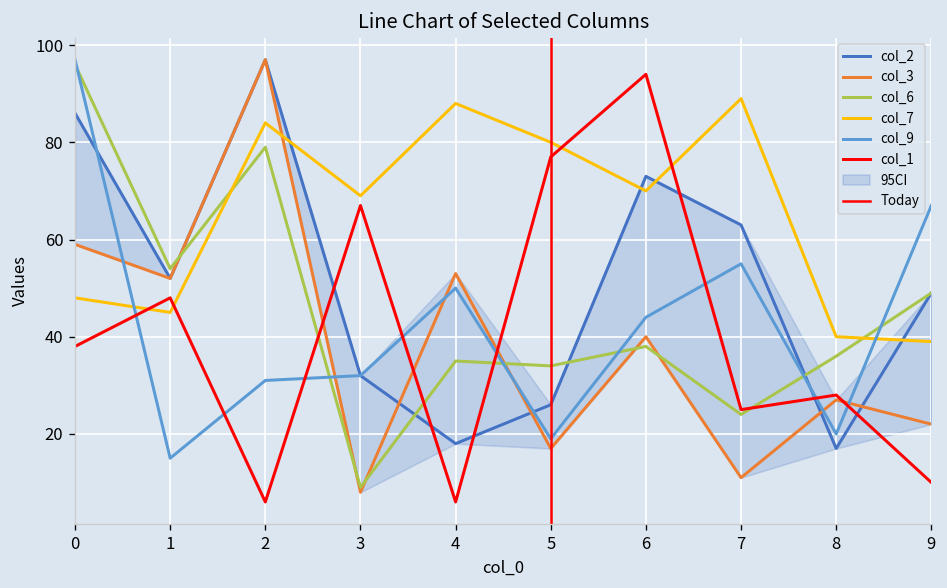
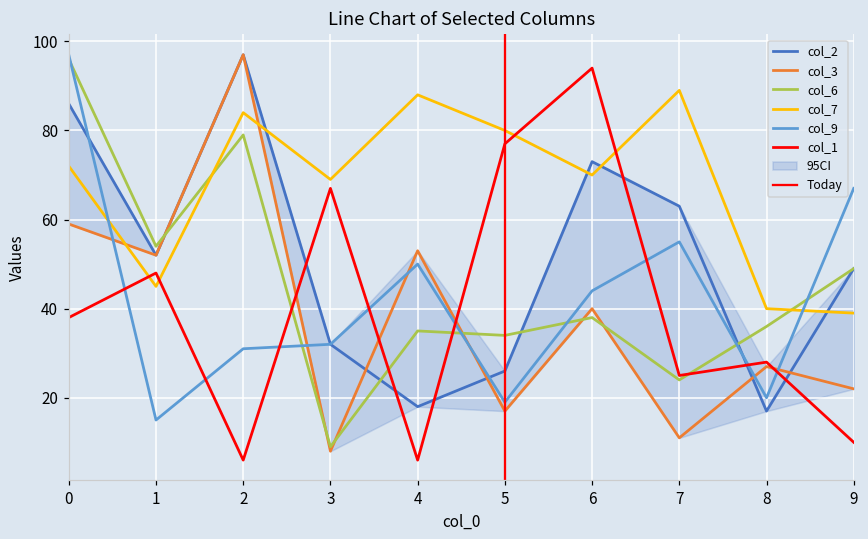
  {
    "col_3": {
      "0": 59,
      "3": 8,
      "5": 17,
      "6": 40,
      "7": 11,
      "9": 22
    },
    "col_6": {
      "0": 96,
      "1": 54,
      "2": 79,
      "3": 9,
      "4": 35,
      "5": 34,
      "6": 38,
      "7": 24,
      "8": 36
    },
    "col_7": {
-     "0": 48,
+     "0": 72,
      "1": 45,
      "2": 84,
      "3": 69,
      "4": 88,
      "5": 80,
      "6": 70,
      "7": 89,
      "8": 40,
      "9": 39
    },
    "col_1": {
      "0": 38,
      "1": 48,
      "2": 6,
      "3": 67,
      "4": 6,
      "5": 77,
      "6": 94,
      "7": 25,
      "8": 28,
      "9": 10
    }
  }
